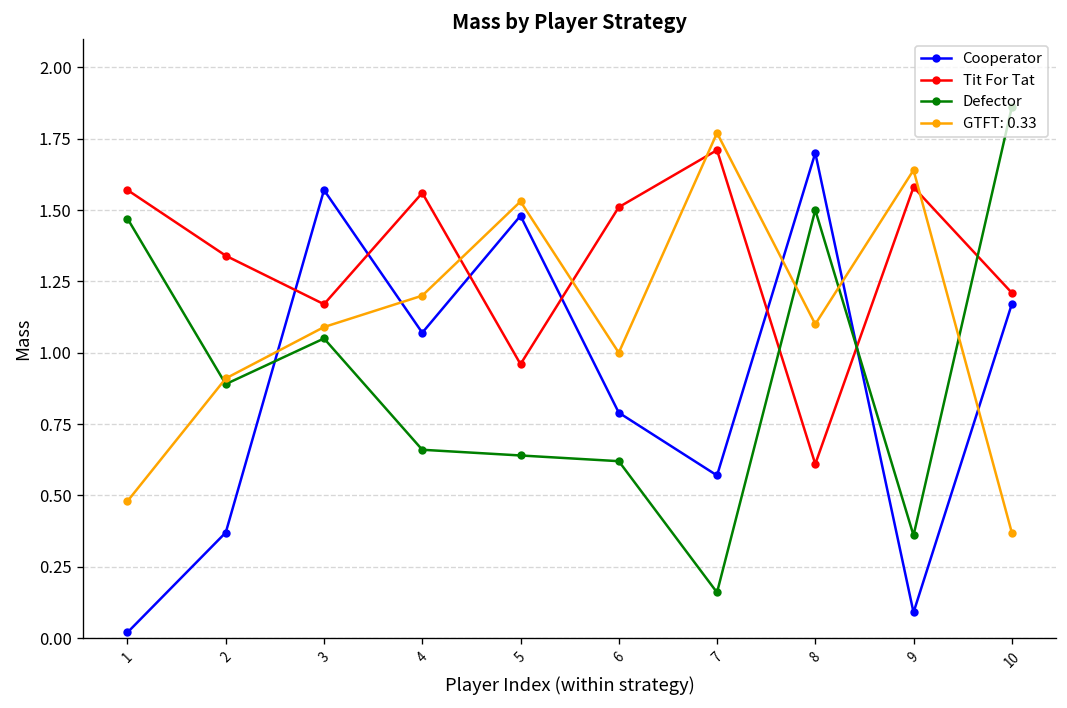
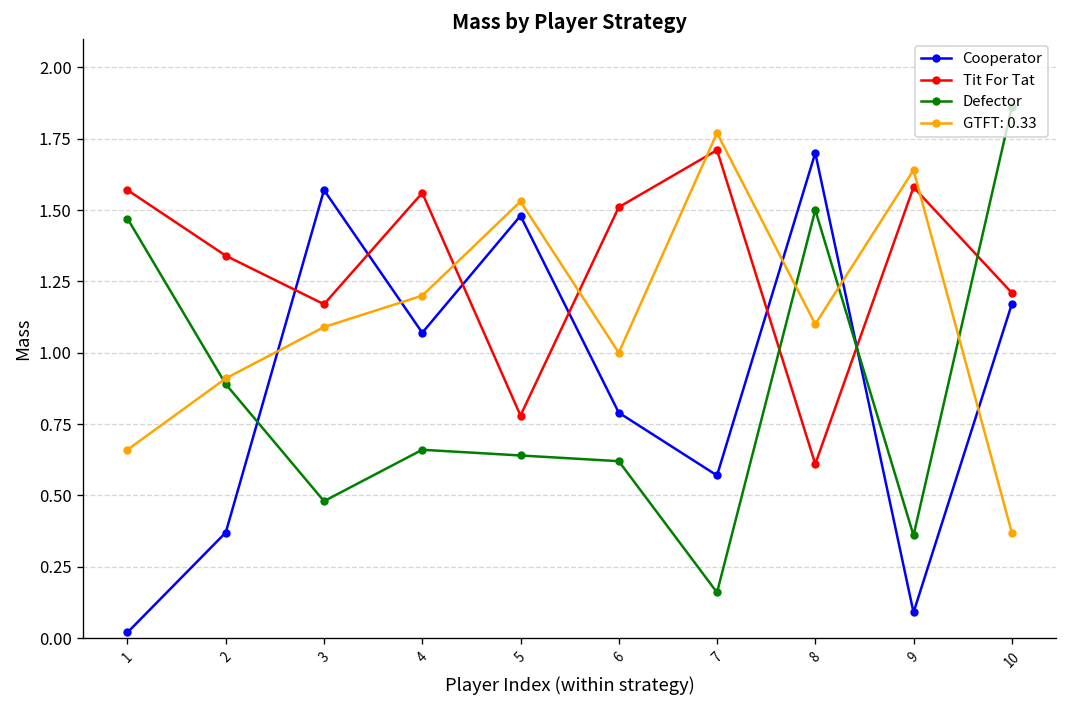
  {
    "Cooperator": {
      "1": 0.02,
      "2": 0.37,
      "3": 1.57,
      "4": 1.07,
      "5": 1.48,
      "6": 0.79,
      "7": 0.57,
      "8": 1.70,
      "9": 0.09,
      "10": 1.17
    },
    "Tit For Tat": {
      "1": 1.57,
      "2": 1.34,
      "3": 1.17,
      "4": 1.56,
-     "5": 0.96,
+     "5": 0.78,
      "6": 1.51,
      "7": 1.71,
      "8": 0.61,
      "9": 1.58,
      "10": 1.21
    },
    "Defector": {
      "1": 1.47,
      "2": 0.89,
-     "3": 1.05,
+     "3": 0.48,
      "4": 0.66,
      "5": 0.64,
      "6": 0.62,
      "7": 0.16,
      "8": 1.50,
      "9": 0.36
    },
    "GTFT: 0.33": {
-     "1": 0.48,
+     "1": 0.66,
      "2": 0.91,
      "3": 1.09,
      "4": 1.20,
      "5": 1.53,
      "6": 1.00,
      "7": 1.77,
      "8": 1.10,
      "9": 1.64,
      "10": 0.37
    }
  }
